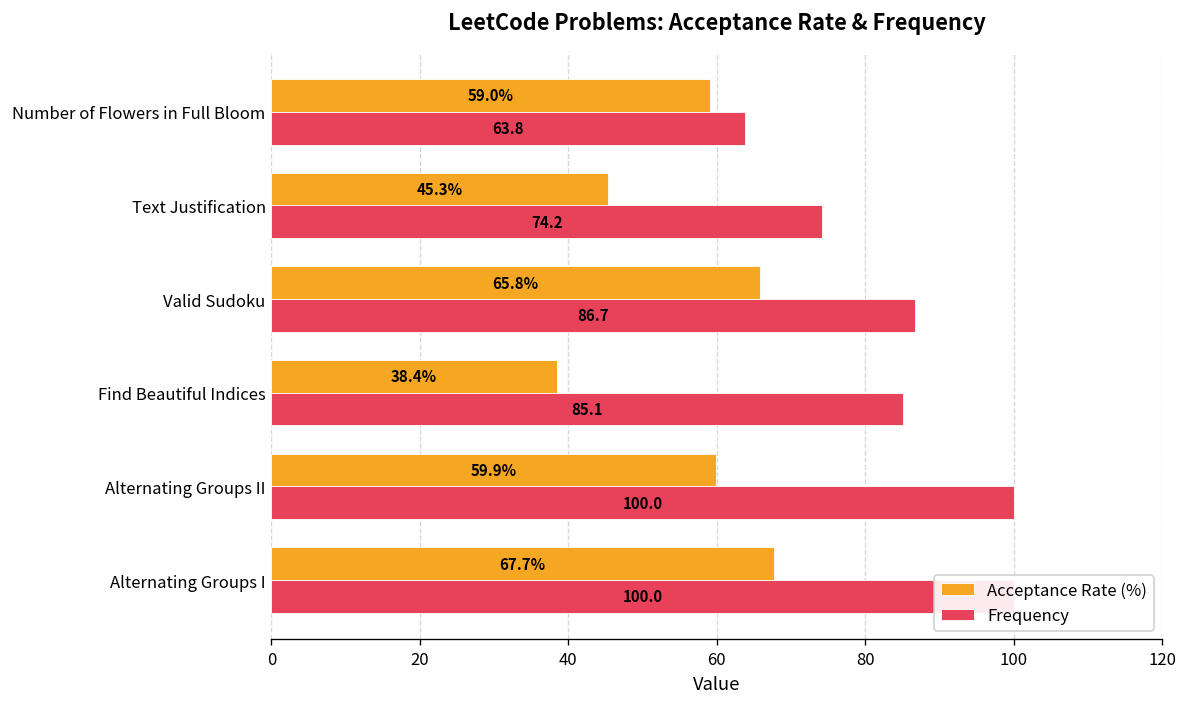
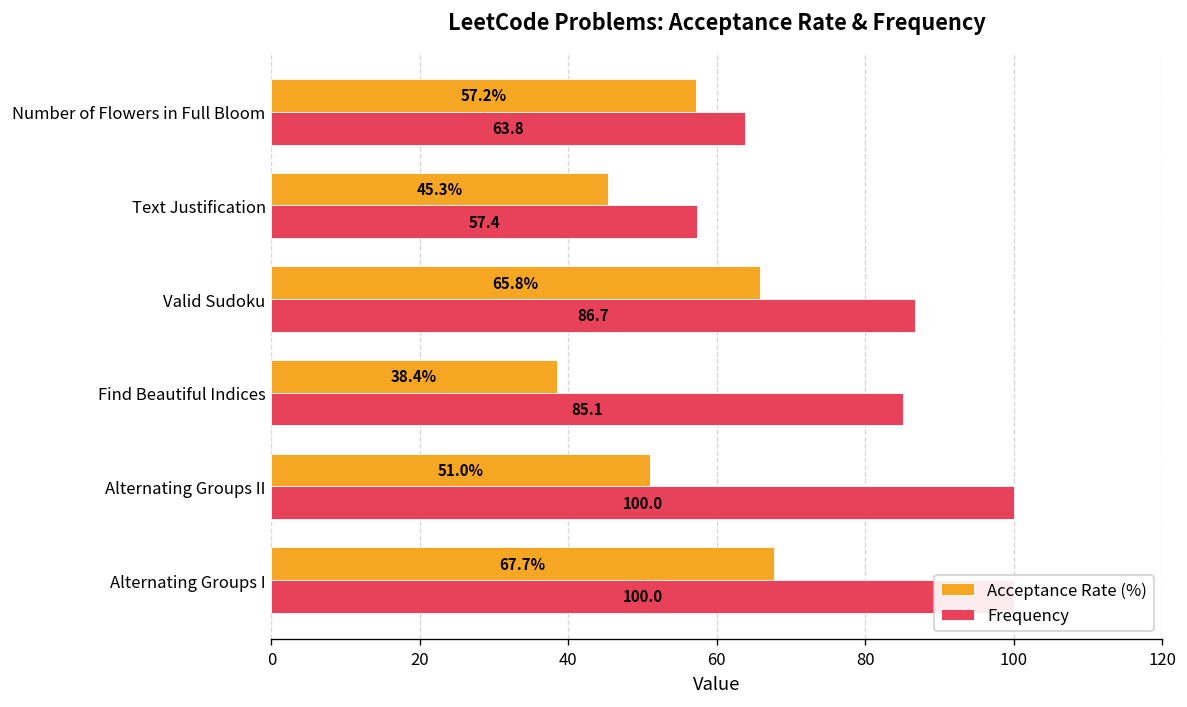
  {
    "Acceptance Rate (%)": {
-     "Number of Flowers in Full Bloom": "59.0%",
+     "Number of Flowers in Full Bloom": "57.2%",
      "Text Justification": "45.3%",
      "Valid Sudoku": "65.8%",
      "Find Beautiful Indices": "38.4%",
-     "Alternating Groups II": "59.9%",
+     "Alternating Groups II": "51.0%",
      "Alternating Groups I": "67.7%"
    },
    "Frequency": {
      "Number of Flowers in Full Bloom": "63.8",
-     "Text Justification": "74.2",
+     "Text Justification": "57.4",
      "Valid Sudoku": "86.7",
      "Find Beautiful Indices": "85.1",
      "Alternating Groups II": "100.0"
    }
  }
